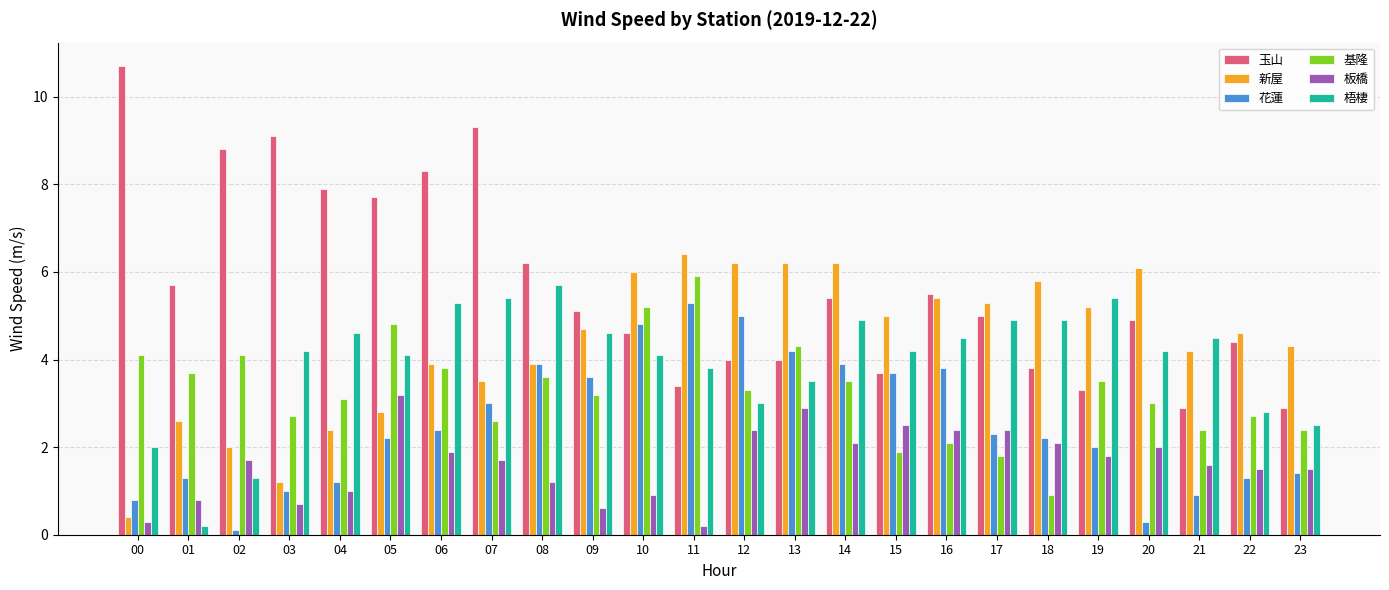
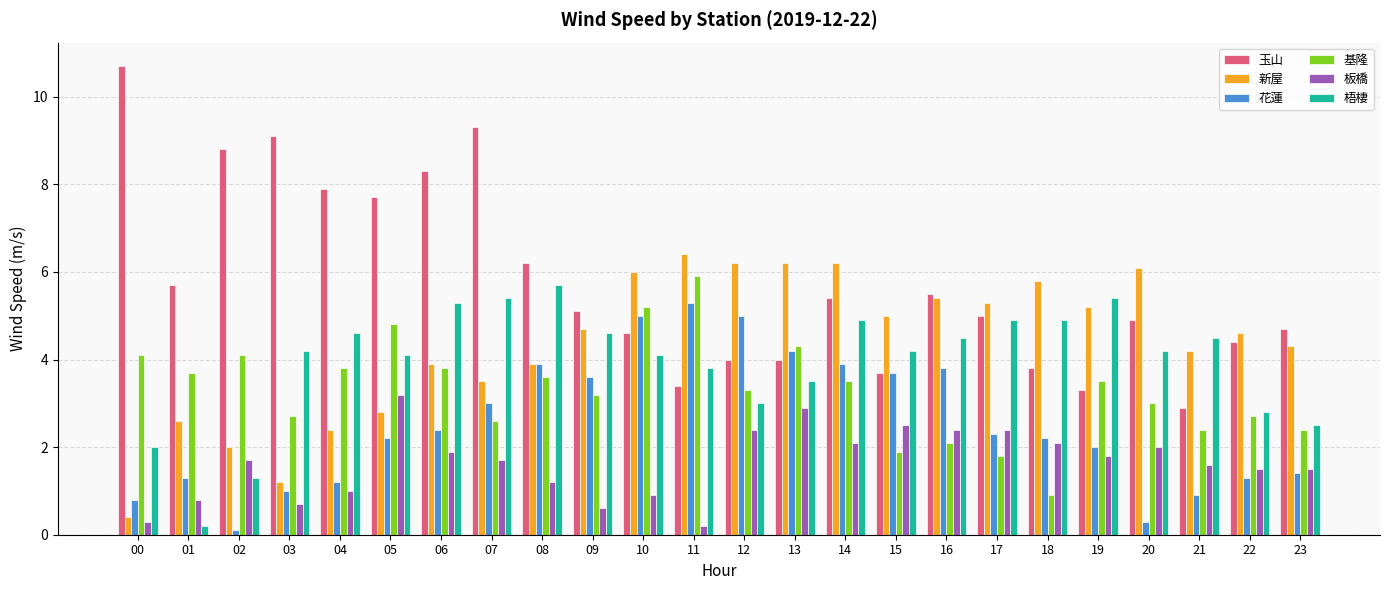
  {
    "玉山": {
      "00": 10.7,
      "01": 5.7,
      "02": 8.8,
      "03": 9.1,
      "04": 7.9,
      "05": 7.7,
      "06": 8.3,
      "07": 9.3,
      "08": 6.2,
      "09": 5.1,
      "10": 4.6,
      "11": 3.4,
      "12": 4.0,
      "13": 4.0,
      "14": 5.4,
      "15": 3.7,
      "16": 5.5,
      "17": 5.0,
      "18": 3.8,
      "19": 3.3,
      "20": 4.9,
      "21": 2.9,
      "22": 4.4,
-     "23": 2.9
+     "23": 4.7
    },
    "新屋": {
      "00": 0.4,
      "01": 2.6,
      "02": 2.0,
      "03": 1.2,
      "04": 2.4,
      "05": 2.8,
      "06": 3.9,
      "07": 3.5,
      "08": 3.9,
      "09": 4.7,
      "10": 6.0,
      "11": 6.4,
      "12": 6.2,
      "13": 6.2,
      "14": 6.2,
      "15": 5.0,
      "16": 5.4,
      "17": 5.3,
      "18": 5.8,
      "19": 5.2,
      "20": 6.1,
      "21": 4.2,
      "22": 4.6,
      "23": 4.3
    },
    "花蓮": {
      "00": 0.8,
      "01": 1.3,
      "02": 0.1,
      "03": 1.0,
      "04": 1.2,
      "05": 2.2,
      "06": 2.4,
      "07": 3.0,
      "08": 3.9,
      "09": 3.6,
-     "10": 4.8,
+     "10": 5.0,
      "11": 5.3,
      "12": 5.0,
      "13": 4.2,
      "14": 3.9,
      "15": 3.7,
      "16": 3.8,
      "17": 2.3,
      "18": 2.2,
      "19": 2.0,
      "20": 0.3,
      "21": 0.9,
      "22": 1.3,
      "23": 1.4
    },
    "基隆": {
      "00": 4.1,
      "01": 3.7,
      "02": 4.1,
      "03": 2.7,
-     "04": 3.1,
+     "04": 3.8,
      "05": 4.8,
      "06": 3.8,
      "07": 2.6,
      "08": 3.6,
      "09": 3.2,
      "10": 5.2,
      "11": 5.9,
      "12": 3.3,
      "13": 4.3,
      "14": 3.5,
      "15": 1.9,
      "16": 2.1,
      "17": 1.8,
      "18": 0.9,
      "19": 3.5,
      "20": 3.0,
      "21": 2.4,
      "22": 2.7,
      "23": 2.4
    },
    "板橋": {
      "00": 0.3,
      "01": 0.8,
      "02": 1.7,
      "03": 0.7,
      "04": 1.0,
      "05": 3.2,
      "06": 1.9,
      "07": 1.7,
      "08": 1.2,
      "09": 0.6,
      "10": 0.9,
      "11": 0.2,
      "12": 2.4,
      "13": 2.9,
      "14": 2.1,
      "15": 2.5,
      "16": 2.4,
      "17": 2.4,
      "18": 2.1,
      "19": 1.8,
      "20": 2.0,
      "21": 1.6,
      "22": 1.5,
      "23": 1.5
    },
    "梧棲": {
      "00": 2.0,
      "01": 0.2,
      "02": 1.3,
      "03": 4.2,
      "04": 4.6,
      "05": 4.1,
      "06": 5.3,
      "07": 5.4,
      "08": 5.7,
      "09": 4.6,
      "10": 4.1,
      "11": 3.8,
      "12": 3.0,
      "13": 3.5,
      "14": 4.9,
      "15": 4.2,
      "16": 4.5,
      "17": 4.9,
      "18": 4.9,
      "19": 5.4,
      "20": 4.2,
      "21": 4.5,
      "22": 2.8,
      "23": 2.5
    }
  }
